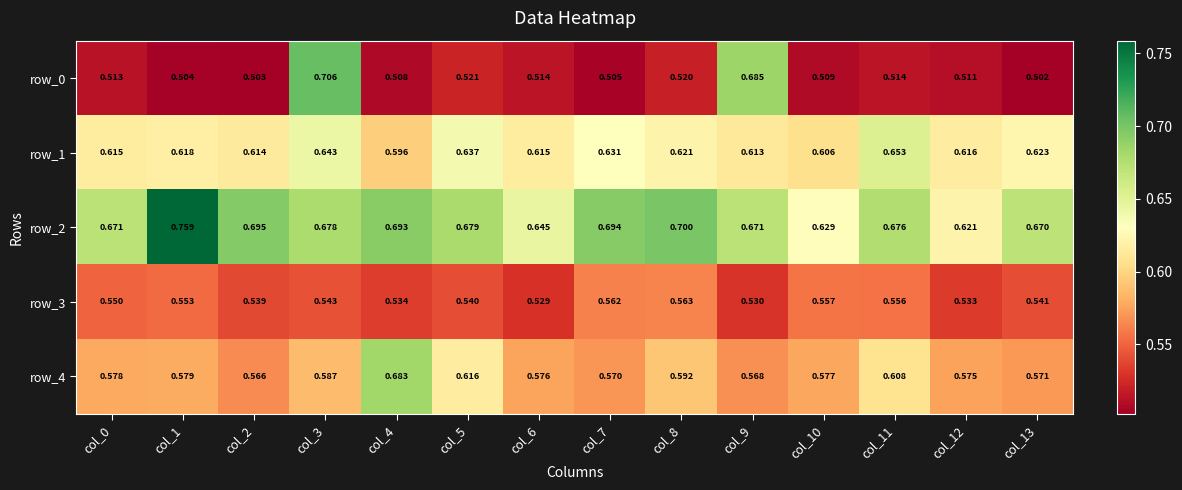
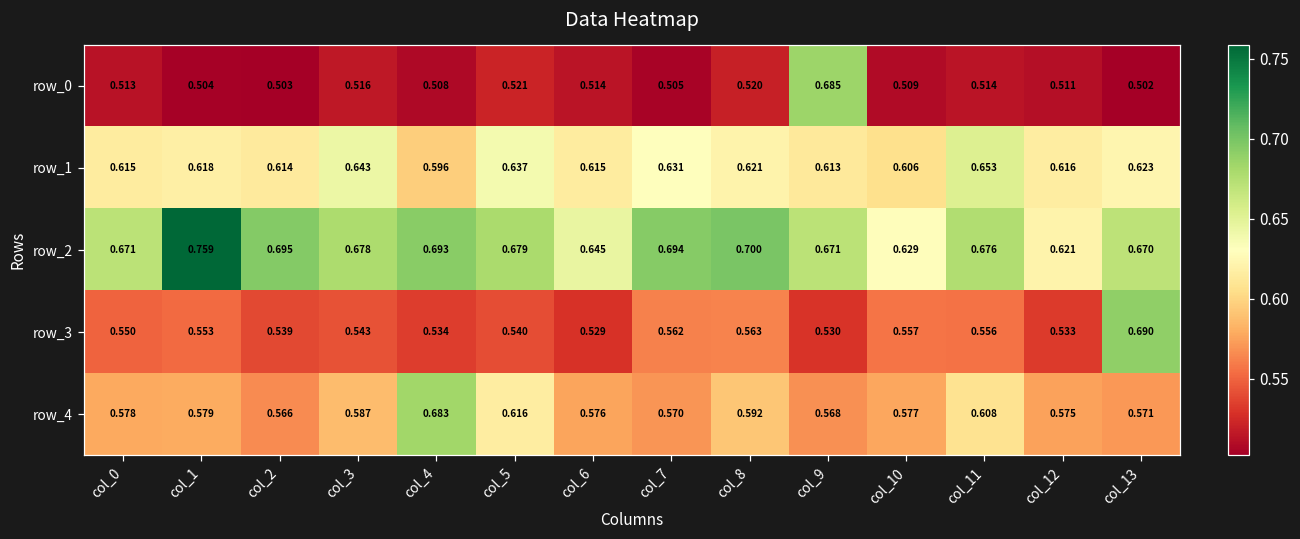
  {
    "row_0": {
      "col_0": 0.513,
      "col_1": 0.504,
      "col_2": 0.503,
-     "col_3": 0.706,
+     "col_3": 0.516,
      "col_4": 0.508,
      "col_5": 0.521,
      "col_6": 0.514,
      "col_7": 0.505,
      "col_8": 0.520,
      "col_9": 0.685,
      "col_10": 0.509,
      "col_11": 0.514,
      "col_12": 0.511,
      "col_13": 0.502
    },
    "row_1": {
      "col_0": 0.615,
      "col_1": 0.618,
      "col_2": 0.614,
      "col_3": 0.643,
      "col_4": 0.596,
      "col_5": 0.637,
      "col_6": 0.615,
      "col_7": 0.631,
      "col_8": 0.621,
      "col_9": 0.613,
      "col_10": 0.606,
      "col_11": 0.653,
      "col_12": 0.616,
      "col_13": 0.623
    },
    "row_2": {
      "col_0": 0.671,
      "col_1": 0.759,
      "col_2": 0.695,
      "col_3": 0.678,
      "col_4": 0.693,
      "col_5": 0.679,
      "col_6": 0.645,
      "col_7": 0.694,
      "col_8": 0.700,
      "col_9": 0.671,
      "col_10": 0.629,
      "col_11": 0.676,
      "col_12": 0.621,
      "col_13": 0.670
    },
    "row_3": {
      "col_0": 0.550,
      "col_1": 0.553,
      "col_2": 0.539,
      "col_3": 0.543,
      "col_4": 0.534,
      "col_5": 0.540,
      "col_6": 0.529,
      "col_7": 0.562,
      "col_8": 0.563,
      "col_9": 0.530,
      "col_10": 0.557,
      "col_11": 0.556,
      "col_12": 0.533,
-     "col_13": 0.541
+     "col_13": 0.690
    },
    "row_4": {
      "col_0": 0.578,
      "col_1": 0.579,
      "col_2": 0.566,
      "col_3": 0.587,
      "col_4": 0.683,
      "col_5": 0.616,
      "col_6": 0.576,
      "col_7": 0.570,
      "col_8": 0.592,
      "col_9": 0.568,
      "col_10": 0.577,
      "col_11": 0.608,
      "col_12": 0.575,
      "col_13": 0.571
    }
  }
